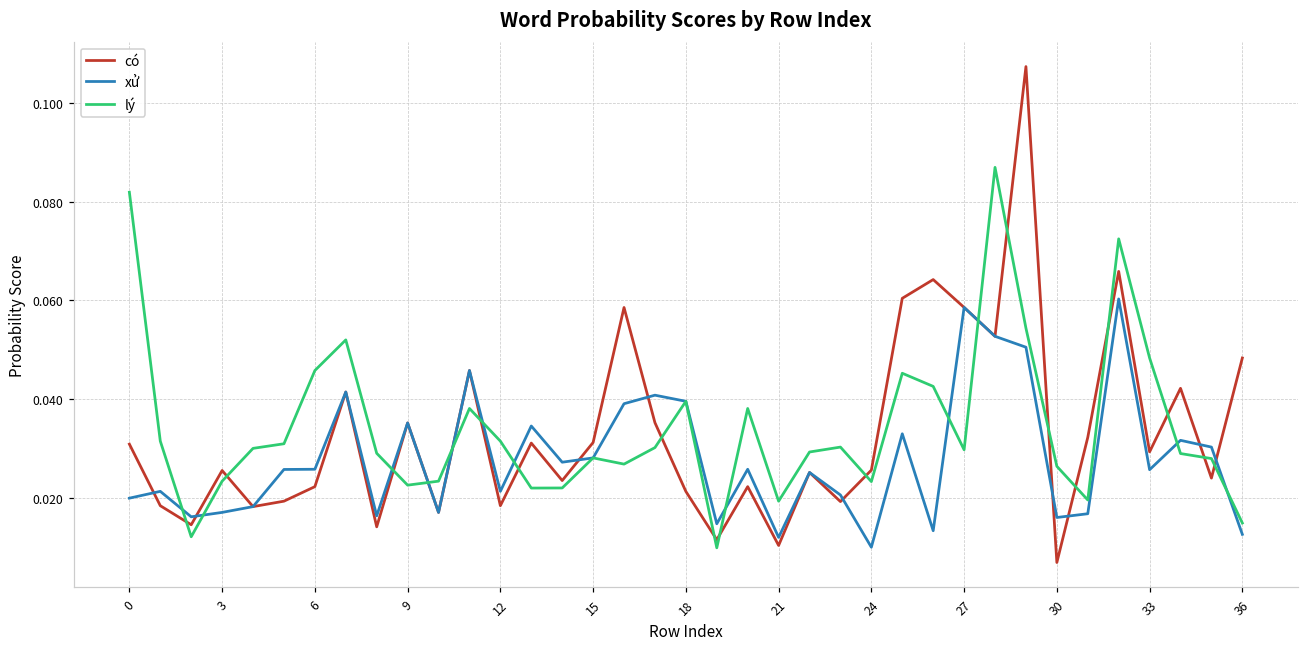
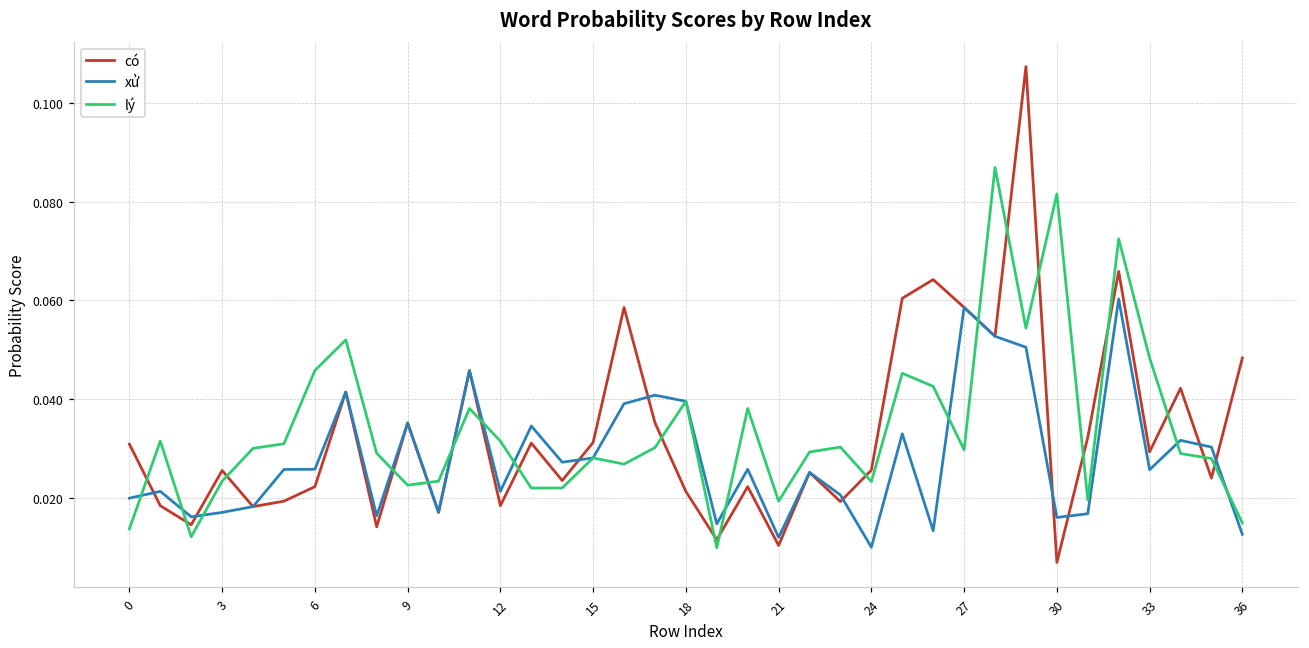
  {
    "có": {
      "0": 0.031,
      "3": 0.025,
      "6": 0.022,
      "12": 0.018,
      "15": 0.031,
      "18": 0.021,
      "21": 0.010,
      "24": 0.026,
      "30": 0.007,
      "33": 0.029,
      "36": 0.048
    },
    "xử": {
      "0": 0.020,
      "3": 0.017,
      "6": 0.026,
      "12": 0.021,
      "21": 0.012,
      "24": 0.010,
      "30": 0.016,
      "33": 0.026,
      "36": 0.013
    },
    "lý": {
-     "0": 0.082,
+     "0": 0.014,
      "3": 0.023,
      "6": 0.046,
      "9": 0.023,
      "12": 0.031,
      "21": 0.019,
      "24": 0.023,
      "27": 0.030,
-     "30": 0.026,
+     "30": 0.082,
      "33": 0.048,
      "36": 0.015
    }
  }
